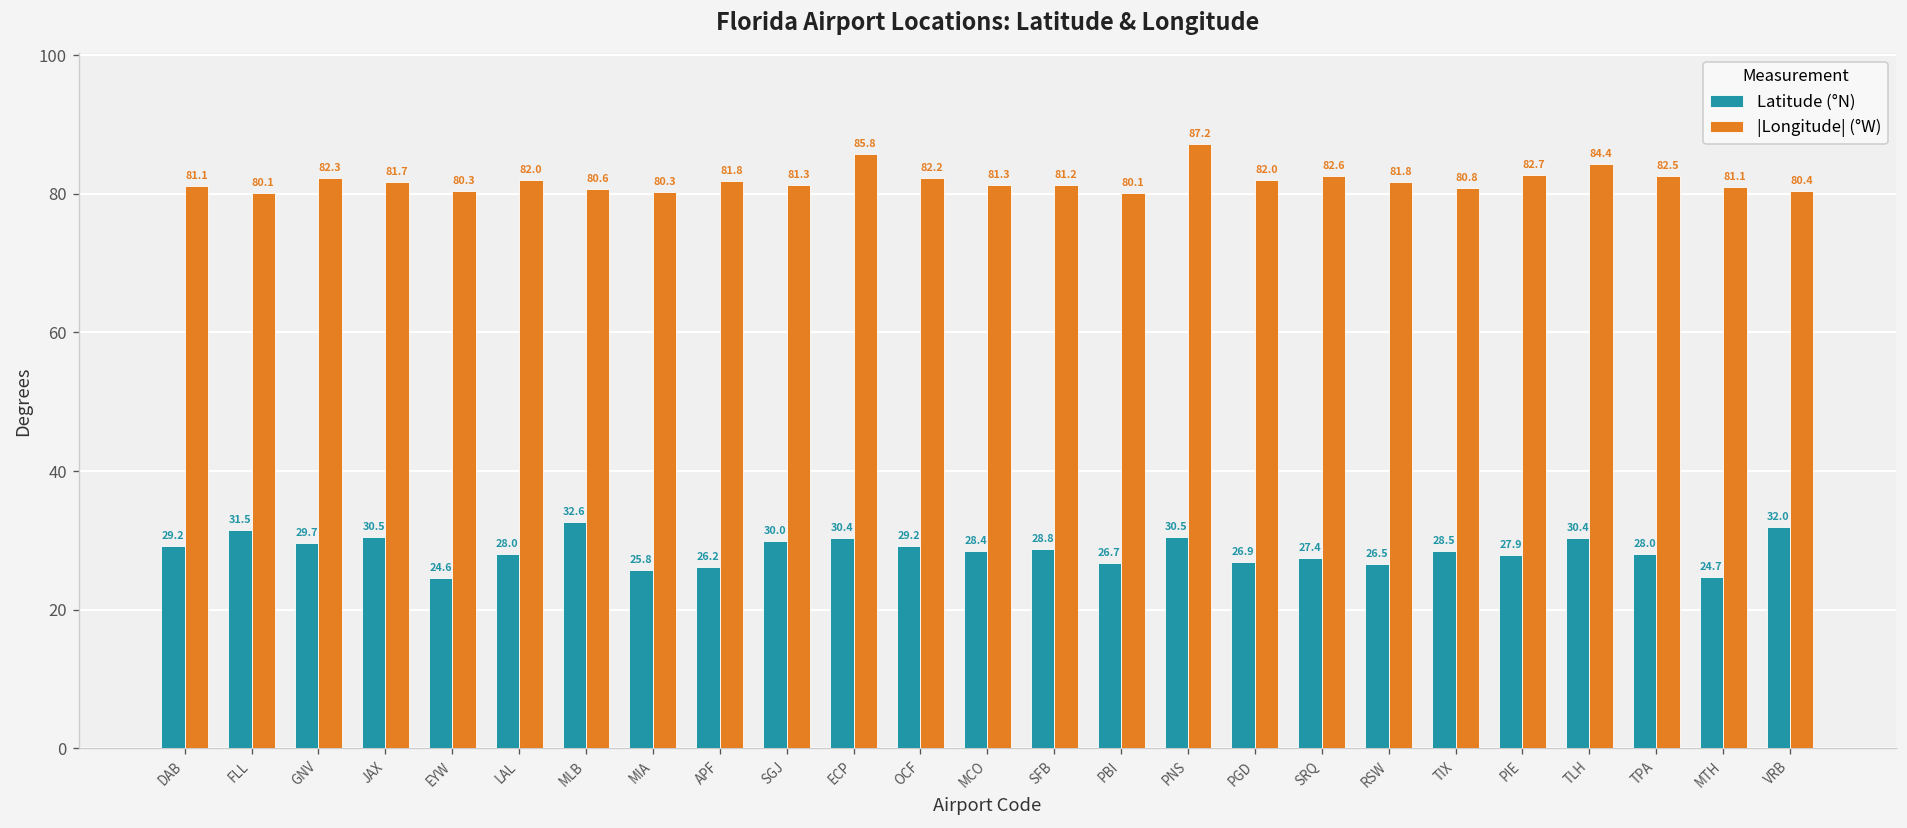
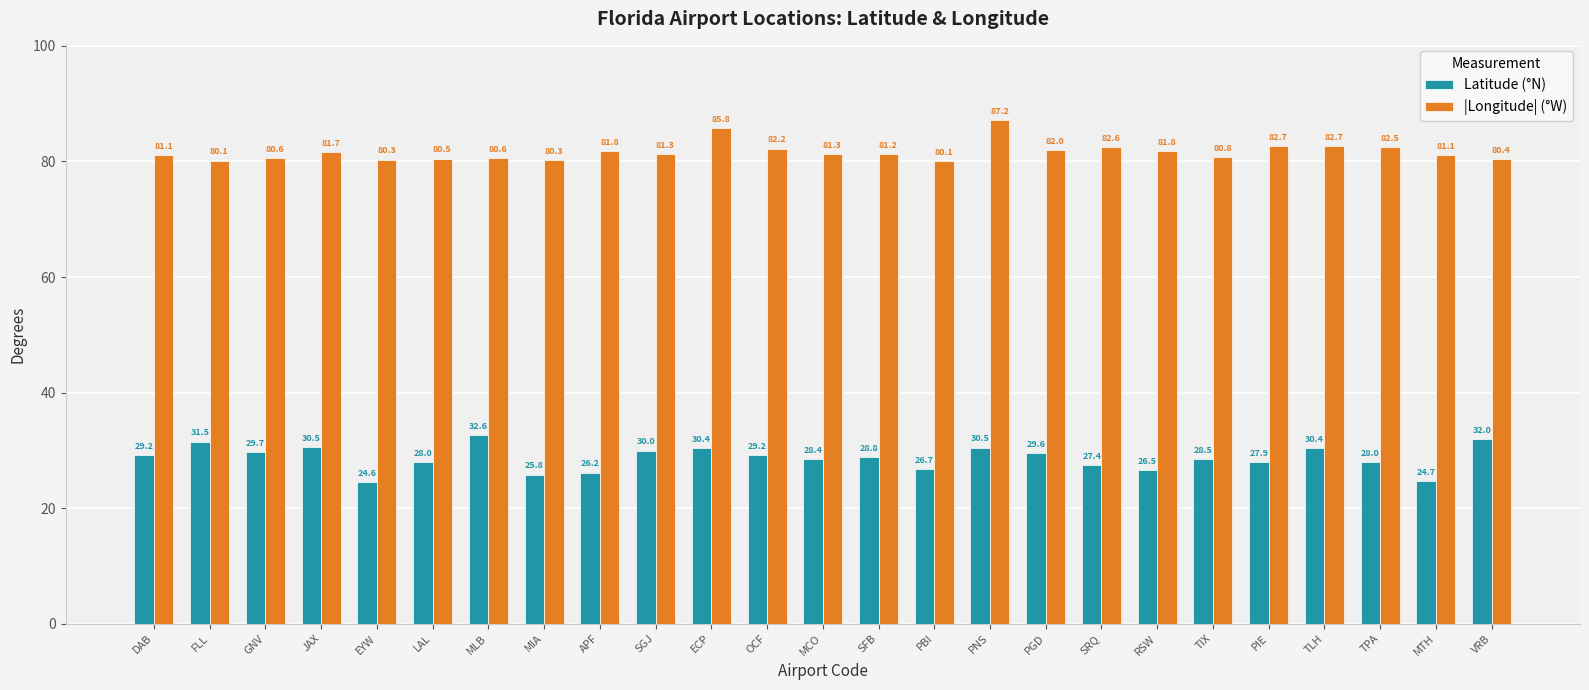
  {
    "Latitude (°N)": {
      "DAB": 29.2,
      "FLL": 31.5,
      "GNV": 29.7,
      "JAX": 30.5,
      "EYW": 24.6,
      "LAL": 28.0,
      "MLB": 32.6,
      "MIA": 25.8,
      "APF": 26.2,
      "SGJ": 30.0,
      "ECP": 30.4,
      "OCF": 29.2,
      "MCO": 28.4,
      "SFB": 28.8,
      "PBI": 26.7,
      "PNS": 30.5,
-     "PGD": 26.9,
+     "PGD": 29.6,
      "SRQ": 27.4,
      "RSW": 26.5,
      "TIX": 28.5,
      "PIE": 27.9,
      "TLH": 30.4,
      "TPA": 28.0,
      "MTH": 24.7,
      "VRB": 32.0
    },
    "|Longitude| (°W)": {
      "DAB": 81.1,
      "FLL": 80.1,
-     "GNV": 82.3,
+     "GNV": 80.6,
      "JAX": 81.7,
      "EYW": 80.3,
-     "LAL": 82.0,
+     "LAL": 80.5,
      "MLB": 80.6,
      "MIA": 80.3,
      "APF": 81.8,
      "SGJ": 81.3,
      "ECP": 85.8,
      "OCF": 82.2,
      "MCO": 81.3,
      "SFB": 81.2,
      "PBI": 80.1,
      "PNS": 87.2,
      "PGD": 82.0,
      "SRQ": 82.6,
      "RSW": 81.8,
      "TIX": 80.8,
      "PIE": 82.7,
-     "TLH": 84.4,
+     "TLH": 82.7,
      "TPA": 82.5,
      "MTH": 81.1,
      "VRB": 80.4
    }
  }
